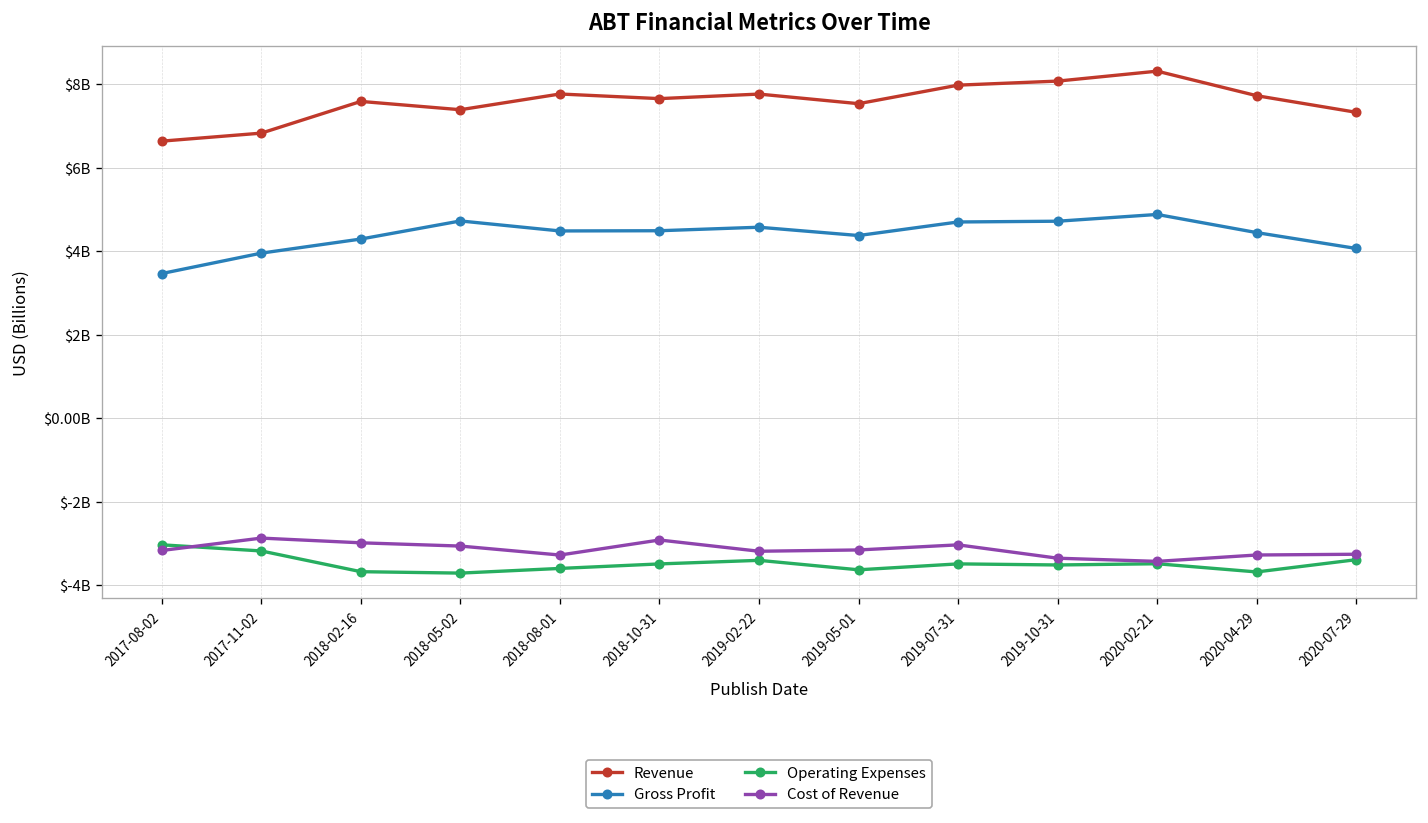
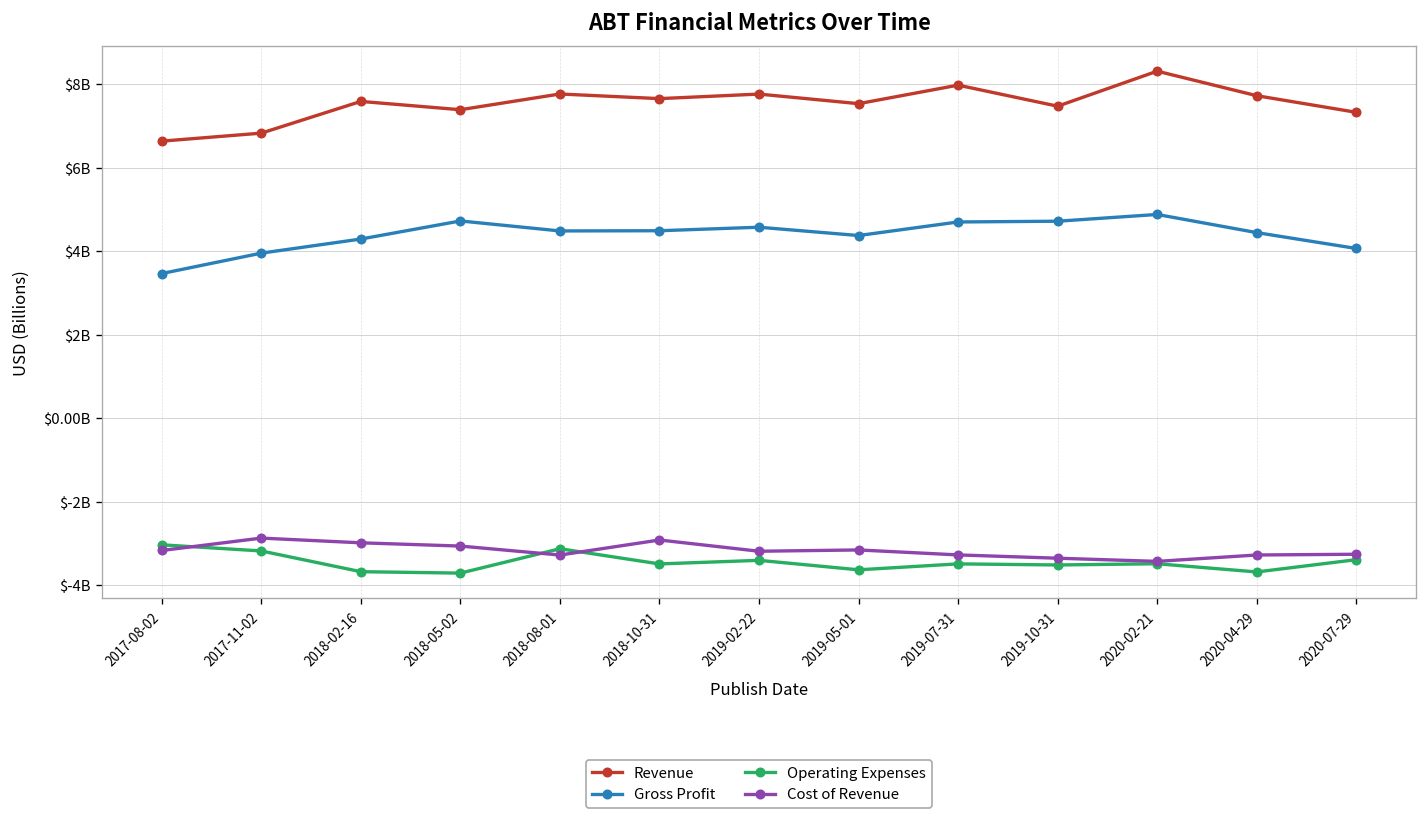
  {
    "Revenue": {
      "2017-08-02": "$6600000000",
      "2017-11-02": "$6800000000",
      "2018-02-16": "$7600000000",
      "2018-05-02": "$7400000000",
      "2018-08-01": "$7800000000",
      "2018-10-31": "$7700000000",
      "2019-02-22": "$7800000000",
      "2019-05-01": "$7500000000",
      "2019-07-31": "$8000000000",
-     "2019-10-31": "$8100000000",
+     "2019-10-31": "$7500000000",
      "2020-02-21": "$8300000000",
      "2020-04-29": "$7700000000",
      "2020-07-29": "$7300000000"
    },
    "Gross Profit": {
      "2017-08-02": "$3500000000",
      "2017-11-02": "$4000000000",
      "2018-02-16": "$4300000000",
      "2018-05-02": "$4700000000",
      "2018-08-01": "$4500000000",
      "2018-10-31": "$4500000000",
      "2019-02-22": "$4600000000",
      "2019-05-01": "$4400000000",
      "2019-07-31": "$4700000000",
      "2019-10-31": "$4700000000",
      "2020-02-21": "$4900000000",
      "2020-04-29": "$4400000000",
      "2020-07-29": "$4100000000"
    },
    "Operating Expenses": {
      "2017-08-02": "$-3000000000",
      "2017-11-02": "$-3200000000",
      "2018-02-16": "$-3700000000",
      "2018-05-02": "$-3700000000",
-     "2018-08-01": "$-3600000000",
+     "2018-08-01": "$-3100000000",
      "2018-10-31": "$-3500000000",
      "2019-02-22": "$-3400000000",
      "2019-05-01": "$-3600000000",
      "2019-07-31": "$-3500000000",
      "2019-10-31": "$-3500000000",
      "2020-04-29": "$-3700000000",
      "2020-07-29": "$-3400000000"
    },
    "Cost of Revenue": {
      "2017-08-02": "$-3200000000",
      "2017-11-02": "$-2900000000",
      "2018-02-16": "$-3000000000",
      "2018-05-02": "$-3100000000",
      "2018-08-01": "$-3300000000",
      "2018-10-31": "$-2900000000",
      "2019-02-22": "$-3200000000",
      "2019-05-01": "$-3200000000",
-     "2019-07-31": "$-3000000000",
+     "2019-07-31": "$-3300000000",
      "2019-10-31": "$-3400000000",
      "2020-04-29": "$-3300000000",
      "2020-07-29": "$-3300000000"
    }
  }
